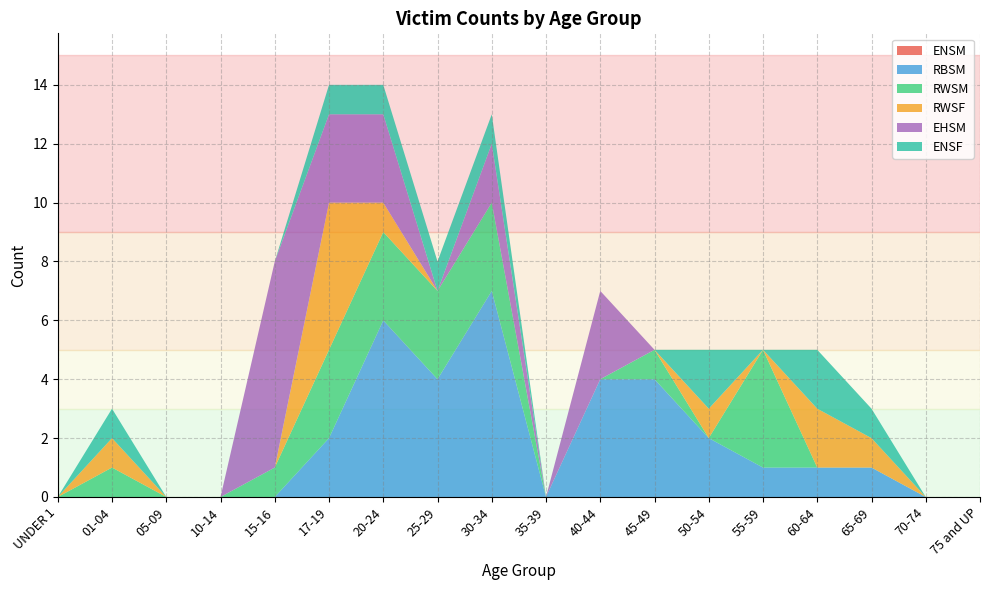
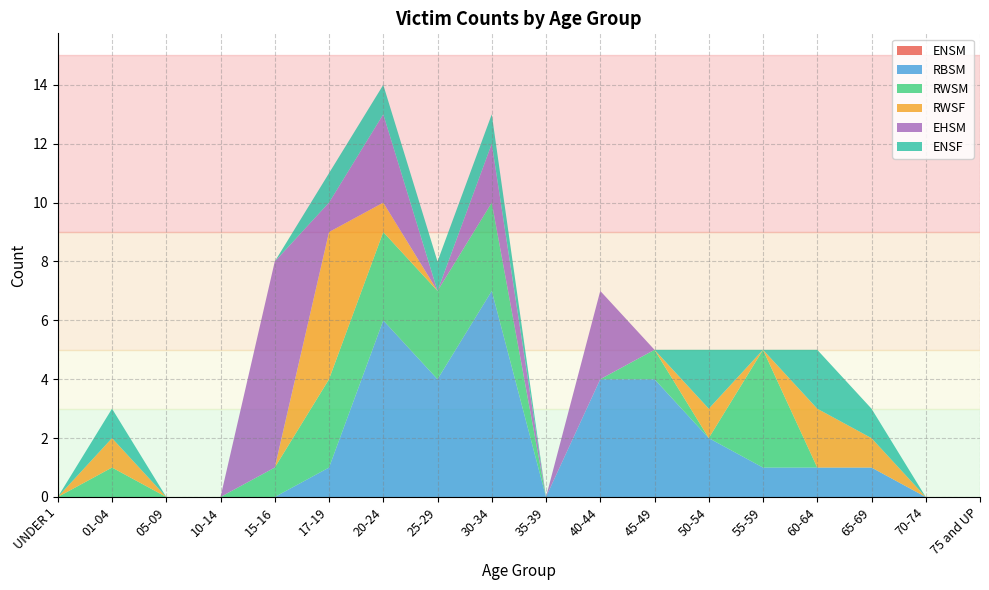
  {
    "ENSM": {
      "17-19": 0,
      "20-24": 0,
      "25-29": 0,
      "30-34": 0,
      "40-44": 0,
      "45-49": 0,
      "50-54": 0,
      "55-59": 0,
      "60-64": 0,
      "65-69": 0
    },
    "RBSM": {
-     "17-19": 2,
+     "17-19": 1,
      "20-24": 6,
      "25-29": 4,
      "30-34": 7,
      "45-49": 4,
      "55-59": 1
    },
    "EHSM": {
-     "17-19": 3,
+     "17-19": 1,
      "20-24": 3,
      "30-34": 2
    }
  }
